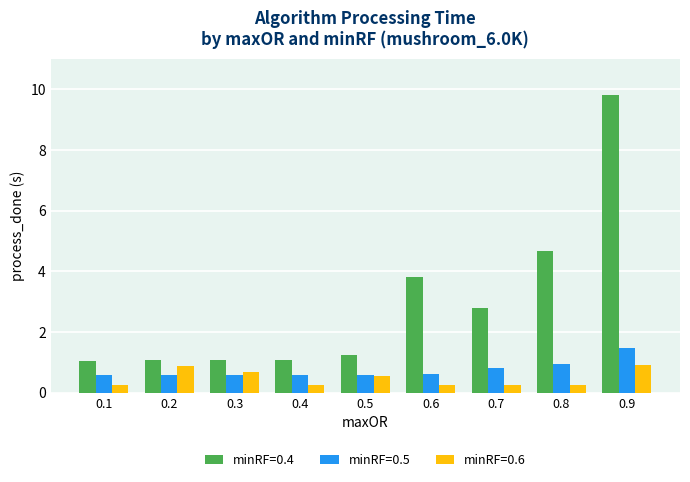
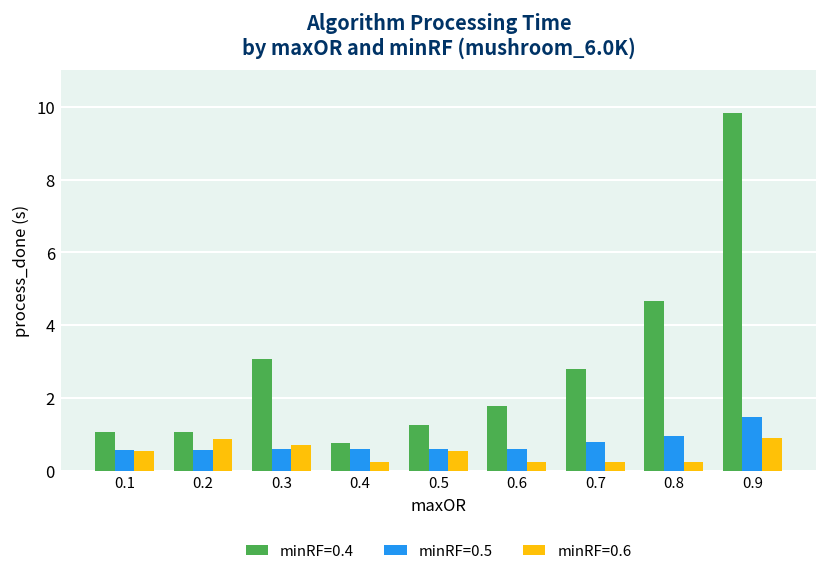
  {
    "minRF=0.4": {
      "0.1": 1.1,
      "0.2": 1.1,
-     "0.3": 1.1,
-     "0.4": 1.1,
+     "0.3": 3.1,
+     "0.4": 0.8,
      "0.5": 1.3,
-     "0.6": 3.8,
+     "0.6": 1.8,
      "0.7": 2.8,
      "0.8": 4.7,
      "0.9": 9.8
    },
    "minRF=0.5": {
      "0.1": 0.6,
      "0.2": 0.6,
      "0.3": 0.6,
      "0.4": 0.6,
      "0.5": 0.6,
      "0.6": 0.6,
      "0.7": 0.8,
      "0.8": 1.0,
      "0.9": 1.5
    },
    "minRF=0.6": {
-     "0.1": 0.2,
+     "0.1": 0.6,
      "0.2": 0.9,
      "0.3": 0.7,
      "0.4": 0.2,
      "0.5": 0.5,
      "0.6": 0.2,
      "0.7": 0.2,
      "0.8": 0.2,
      "0.9": 0.9
    }
  }
